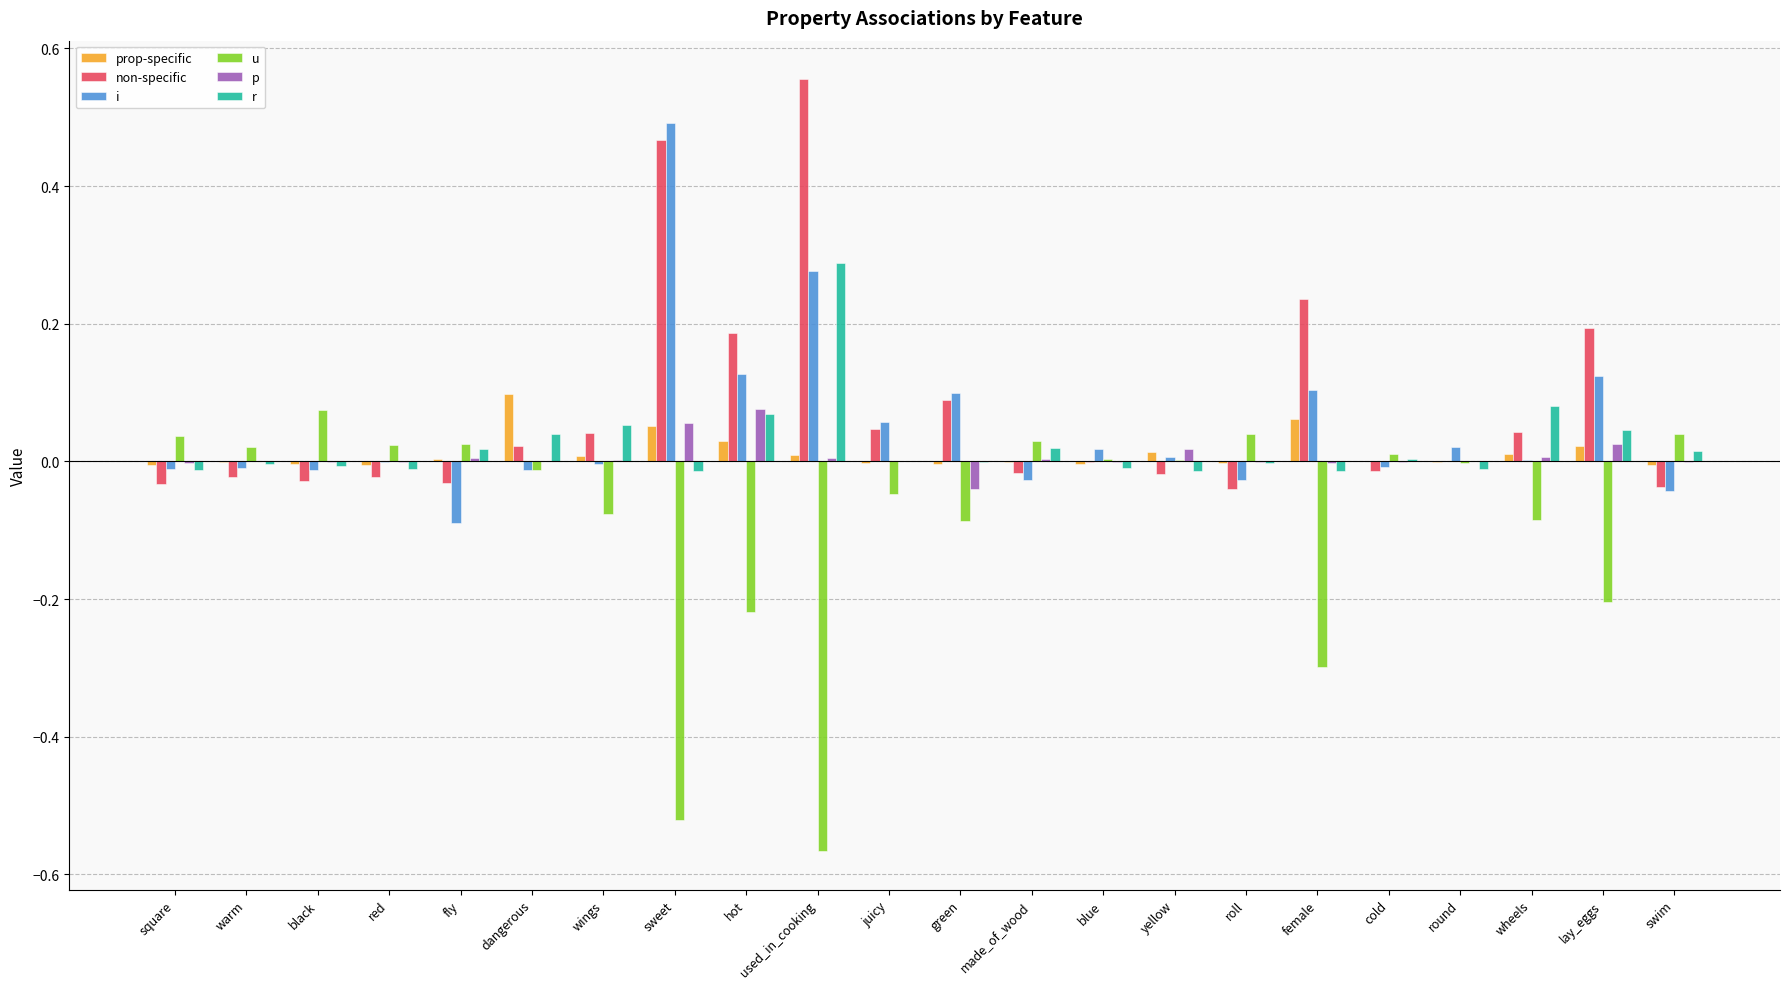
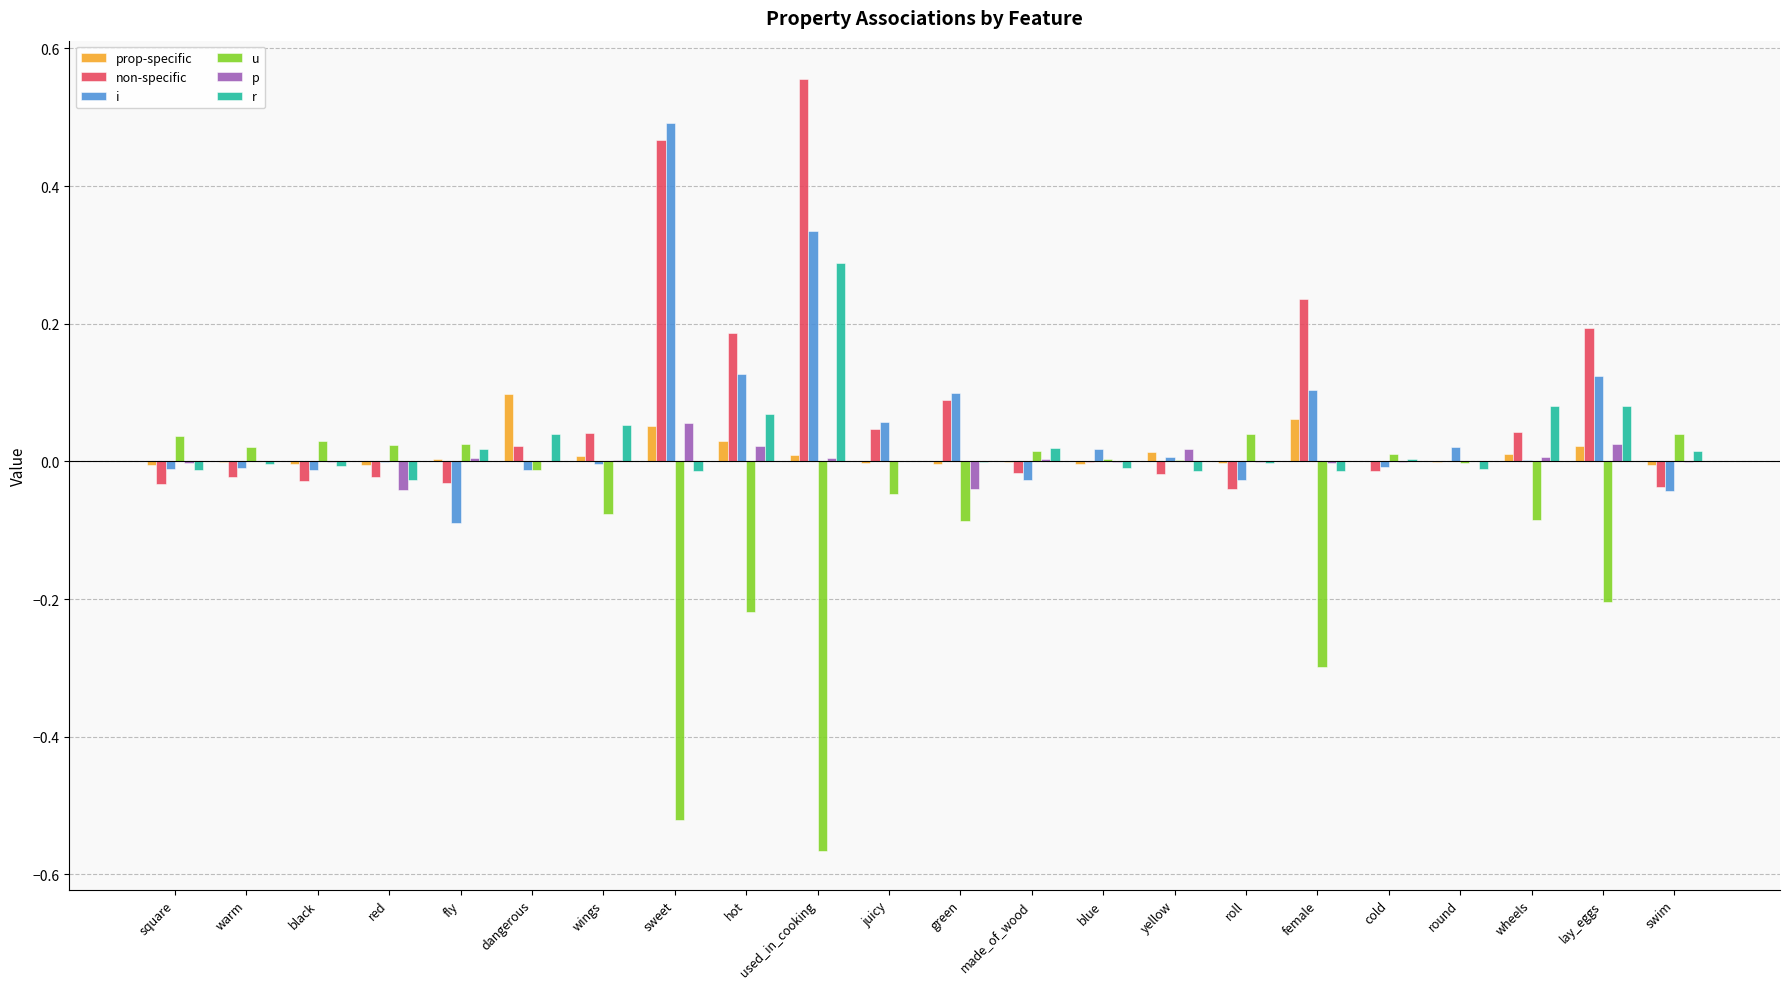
  {
    "prop-specific": {
      "square": -0.01,
      "red": 0.00,
      "fly": 0.00,
      "dangerous": 0.10,
      "wings": 0.01,
      "sweet": 0.05,
      "hot": 0.03,
      "used_in_cooking": 0.01,
      "blue": 0.00,
      "yellow": 0.01,
      "female": 0.06,
      "wheels": 0.01,
      "lay_eggs": 0.02,
      "swim": 0.00
    },
    "non-specific": {
      "square": -0.03,
      "warm": -0.02,
      "black": -0.03,
      "red": -0.02,
      "fly": -0.03,
      "dangerous": 0.02,
      "wings": 0.04,
      "sweet": 0.47,
      "hot": 0.19,
      "used_in_cooking": 0.56,
      "juicy": 0.05,
      "green": 0.09,
      "made_of_wood": -0.02,
      "yellow": -0.02,
      "roll": -0.04,
      "female": 0.24,
      "cold": -0.01,
      "wheels": 0.04,
      "lay_eggs": 0.19,
      "swim": -0.04
    },
    "i": {
      "square": -0.01,
      "warm": -0.01,
      "black": -0.01,
      "fly": -0.09,
      "dangerous": -0.01,
      "sweet": 0.49,
      "hot": 0.13,
-     "used_in_cooking": 0.28,
+     "used_in_cooking": 0.33,
      "juicy": 0.06,
      "green": 0.10,
      "made_of_wood": -0.03,
      "blue": 0.02,
      "yellow": 0.01,
      "roll": -0.03,
      "female": 0.10,
      "cold": -0.01,
      "round": 0.02,
      "lay_eggs": 0.12,
      "swim": -0.04
    },
    "u": {
      "square": 0.04,
      "warm": 0.02,
-     "black": 0.07,
+     "black": 0.03,
      "red": 0.02,
      "fly": 0.03,
      "dangerous": -0.01,
      "wings": -0.08,
      "sweet": -0.52,
      "hot": -0.22,
      "used_in_cooking": -0.57,
      "juicy": -0.05,
      "green": -0.09,
-     "made_of_wood": 0.03,
+     "made_of_wood": 0.02,
      "roll": 0.04,
      "female": -0.30,
      "cold": 0.01,
      "wheels": -0.09,
      "lay_eggs": -0.20,
      "swim": 0.04
    },
    "p": {
-     "red": 0.00,
+     "red": -0.04,
      "fly": 0.00,
      "sweet": 0.06,
-     "hot": 0.08,
+     "hot": 0.02,
      "used_in_cooking": 0.01,
      "green": -0.04,
      "yellow": 0.02,
      "wheels": 0.01,
      "lay_eggs": 0.03
    },
    "r": {
      "square": -0.01,
      "warm": 0.00,
      "black": -0.01,
-     "red": -0.01,
+     "red": -0.03,
      "fly": 0.02,
      "dangerous": 0.04,
      "wings": 0.05,
      "sweet": -0.01,
      "hot": 0.07,
      "used_in_cooking": 0.29,
      "made_of_wood": 0.02,
      "blue": -0.01,
      "yellow": -0.01,
      "female": -0.01,
      "round": -0.01,
      "wheels": 0.08,
-     "lay_eggs": 0.05,
+     "lay_eggs": 0.08,
      "swim": 0.02
    }
  }
